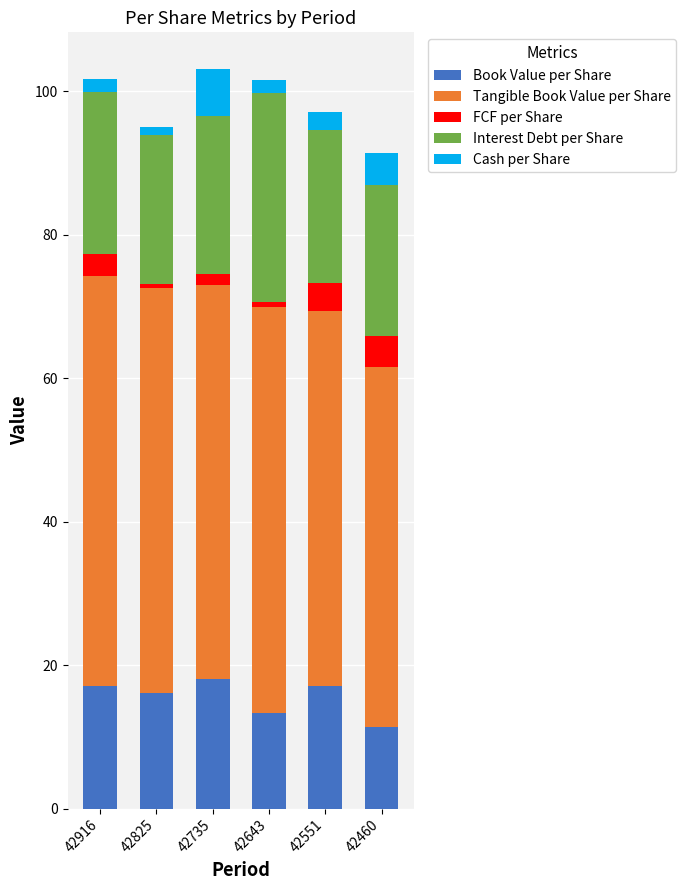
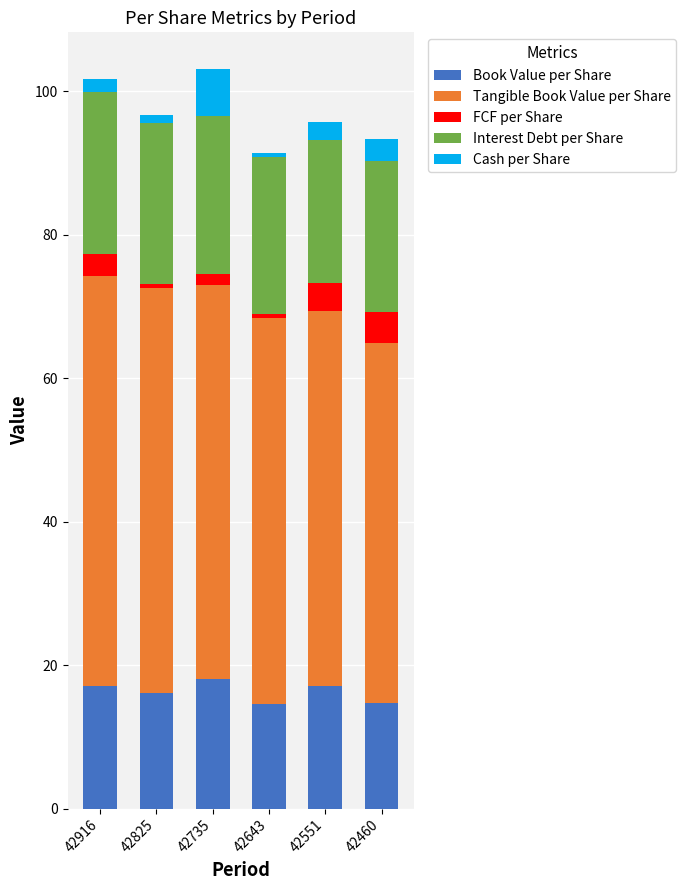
  {
    "Book Value per Share": {
      "42916": 17,
      "42825": 16,
      "42735": 18,
-     "42643": 13,
+     "42643": 15,
      "42551": 17,
-     "42460": 11
+     "42460": 15
    },
    "Tangible Book Value per Share": {
      "42916": 57,
      "42825": 56,
      "42735": 55,
-     "42643": 57,
+     "42643": 54,
      "42551": 52,
      "42460": 50
    },
    "FCF per Share": {
      "42916": 3,
      "42825": 1,
      "42735": 2,
      "42643": 1,
      "42551": 4,
      "42460": 4
    },
    "Interest Debt per Share": {
      "42916": 22,
-     "42825": 21,
+     "42825": 22,
      "42735": 22,
-     "42643": 29,
-     "42551": 21,
+     "42643": 22,
+     "42551": 20,
      "42460": 21
    },
    "Cash per Share": {
      "42916": 2,
      "42825": 1,
      "42735": 7,
-     "42643": 2,
+     "42643": 1,
      "42551": 2,
-     "42460": 4
+     "42460": 3
    }
  }
